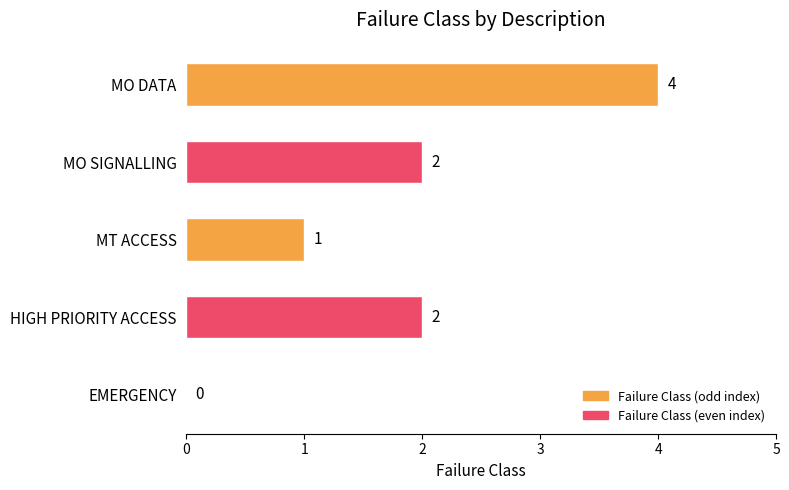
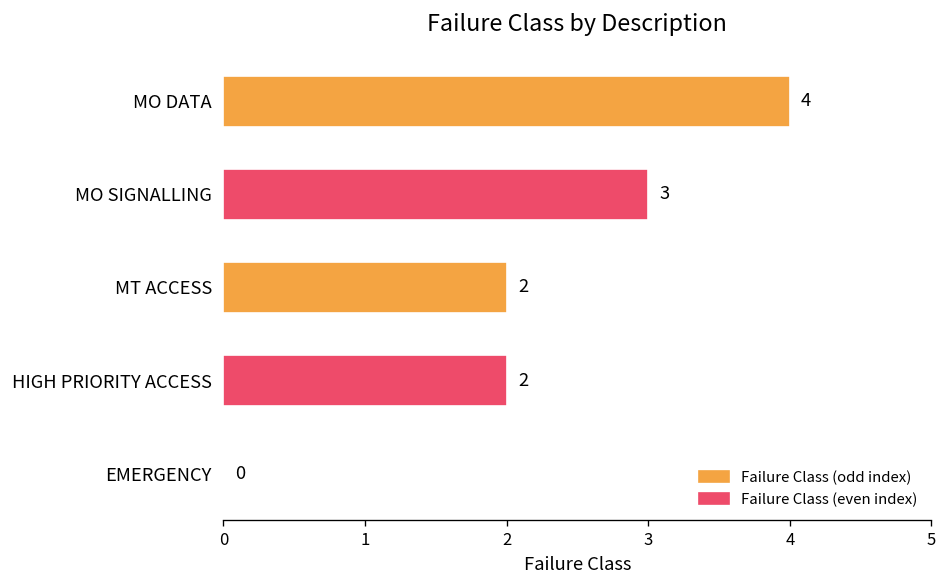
  {
    "MO DATA": 4,
-   "MO SIGNALLING": 2,
-   "MT ACCESS": 1,
+   "MO SIGNALLING": 3,
+   "MT ACCESS": 2,
    "HIGH PRIORITY ACCESS": 2,
    "EMERGENCY": 0
  }
